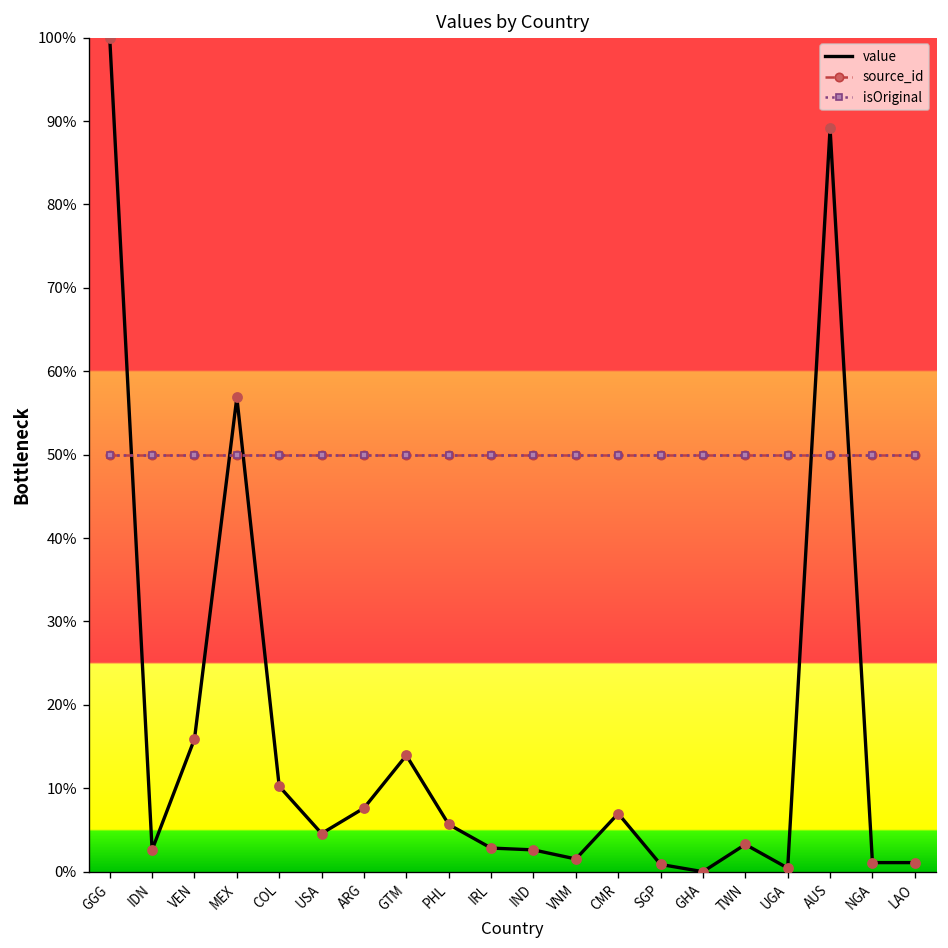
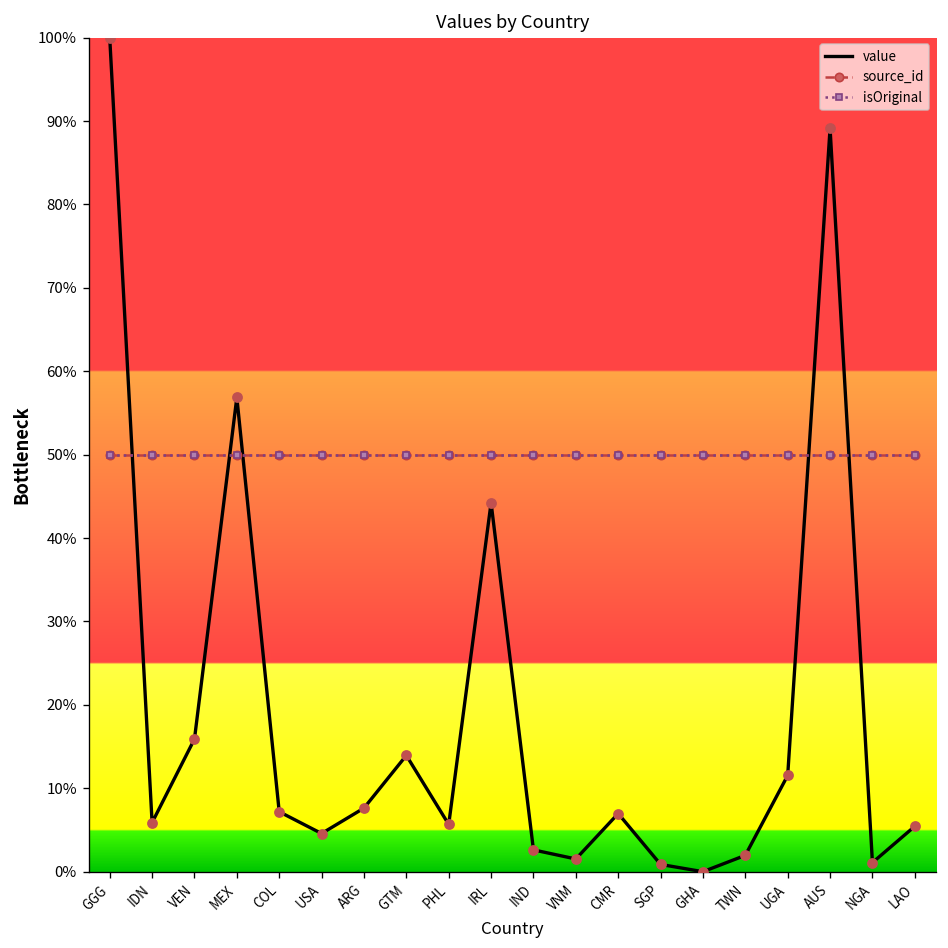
  {
    "value": {
      "GGG": "100%",
-     "IDN": "3%",
+     "IDN": "6%",
      "VEN": "16%",
      "MEX": "57%",
-     "COL": "10%",
+     "COL": "7%",
      "USA": "5%",
      "ARG": "8%",
      "GTM": "14%",
      "PHL": "6%",
-     "IRL": "3%",
+     "IRL": "44%",
      "IND": "3%",
      "VNM": "2%",
      "CMR": "7%",
      "SGP": "1%",
      "GHA": "0%",
-     "TWN": "3%",
-     "UGA": "0%",
+     "TWN": "2%",
+     "UGA": "12%",
      "AUS": "89%",
      "NGA": "1%",
-     "LAO": "1%"
+     "LAO": "5%"
    },
    "isOriginal": {
      "GGG": "50%",
      "IDN": "50%",
      "VEN": "50%",
      "MEX": "50%",
      "COL": "50%",
      "USA": "50%",
      "ARG": "50%",
      "GTM": "50%",
      "PHL": "50%",
      "IRL": "50%",
      "IND": "50%",
      "VNM": "50%",
      "CMR": "50%",
      "SGP": "50%",
      "GHA": "50%",
      "TWN": "50%",
      "UGA": "50%",
      "AUS": "50%",
      "NGA": "50%",
      "LAO": "50%"
    }
  }
